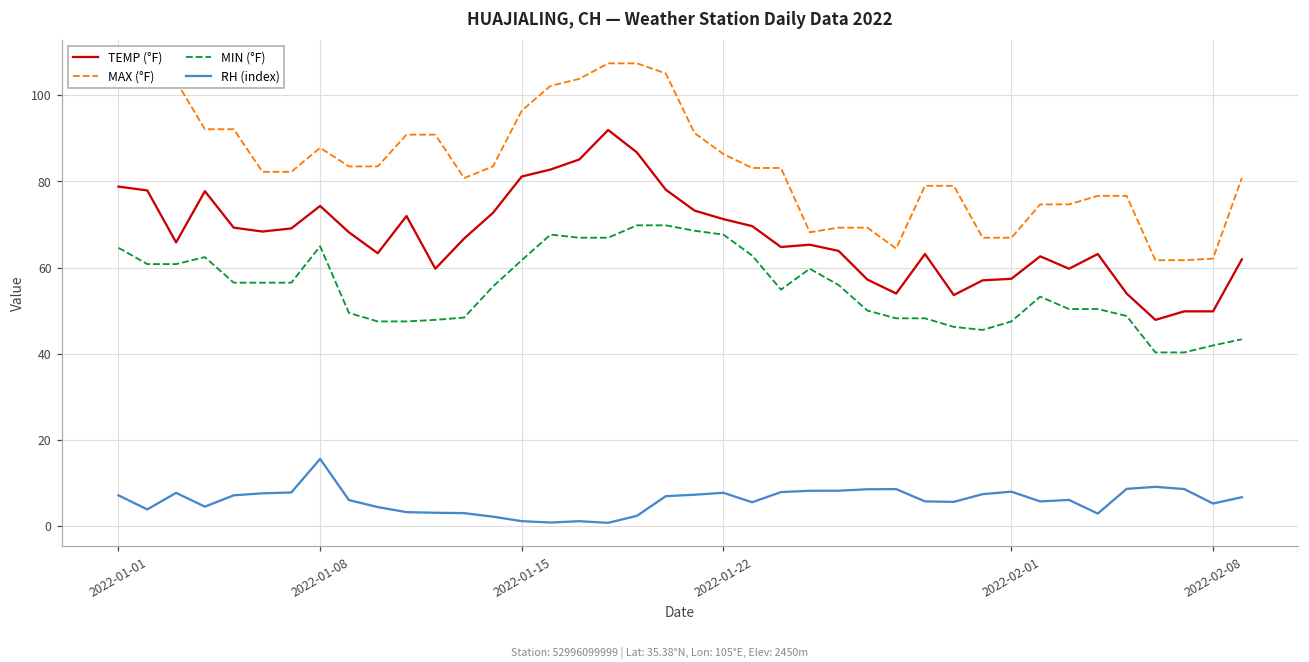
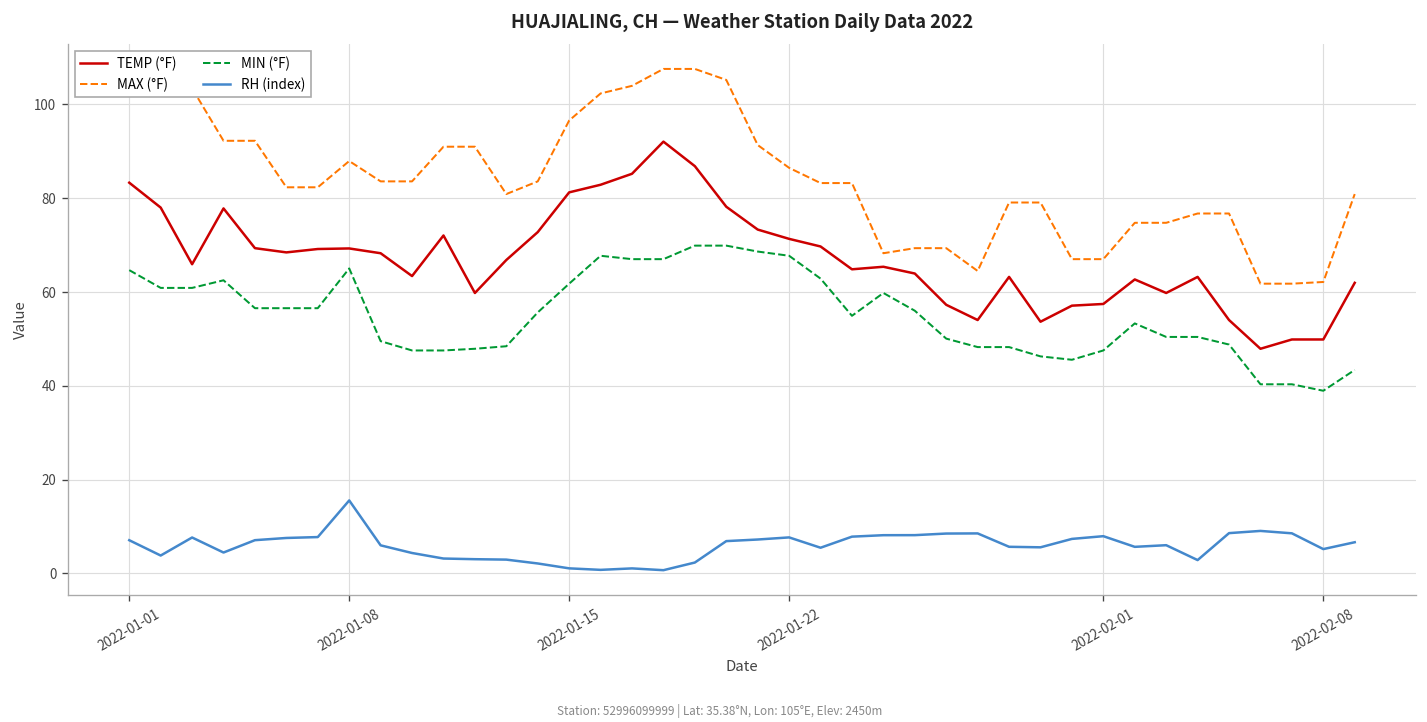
  {
    "TEMP (°F)": {
-     "2022-01-01": 79,
-     "2022-01-08": 74,
+     "2022-01-01": 83,
+     "2022-01-08": 69,
      "2022-01-15": 81,
      "2022-01-22": 71,
      "2022-02-01": 57,
      "2022-02-08": 50
    },
    "MAX (°F)": {
      "2022-01-08": 88,
      "2022-01-15": 96,
      "2022-01-22": 86,
      "2022-02-01": 67,
      "2022-02-08": 62
    },
    "MIN (°F)": {
      "2022-01-01": 65,
      "2022-01-08": 65,
      "2022-01-15": 62,
      "2022-01-22": 68,
      "2022-02-01": 47,
-     "2022-02-08": 42
+     "2022-02-08": 39
    },
    "RH (index)": {
      "2022-01-01": 7,
      "2022-01-08": 16,
      "2022-01-15": 1,
      "2022-01-22": 8,
      "2022-02-01": 8,
      "2022-02-08": 5
    }
  }
